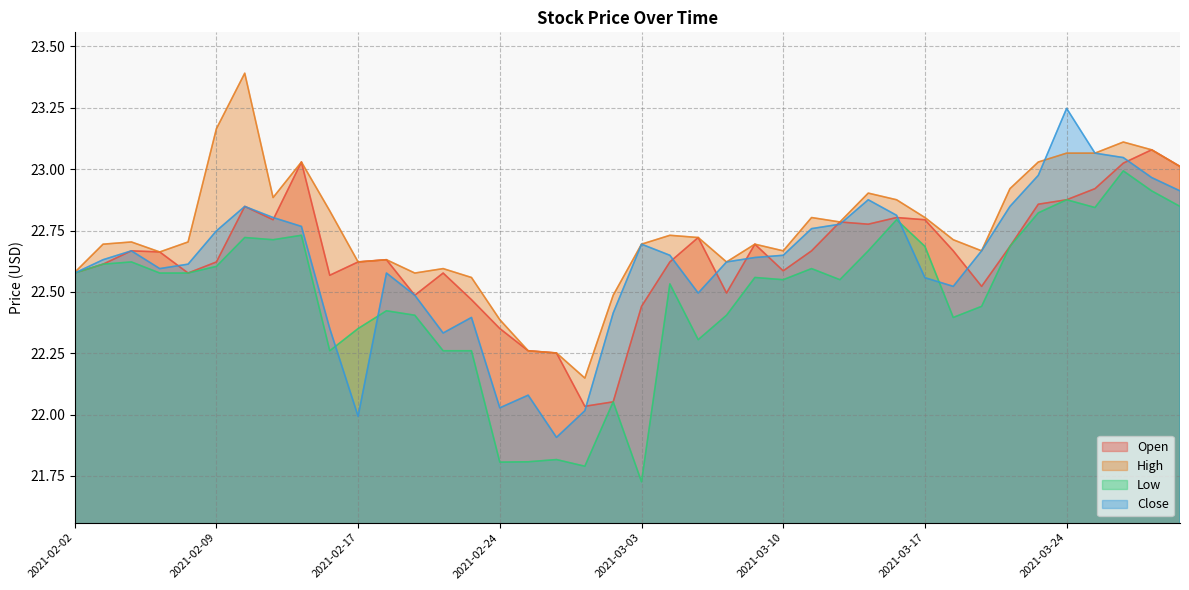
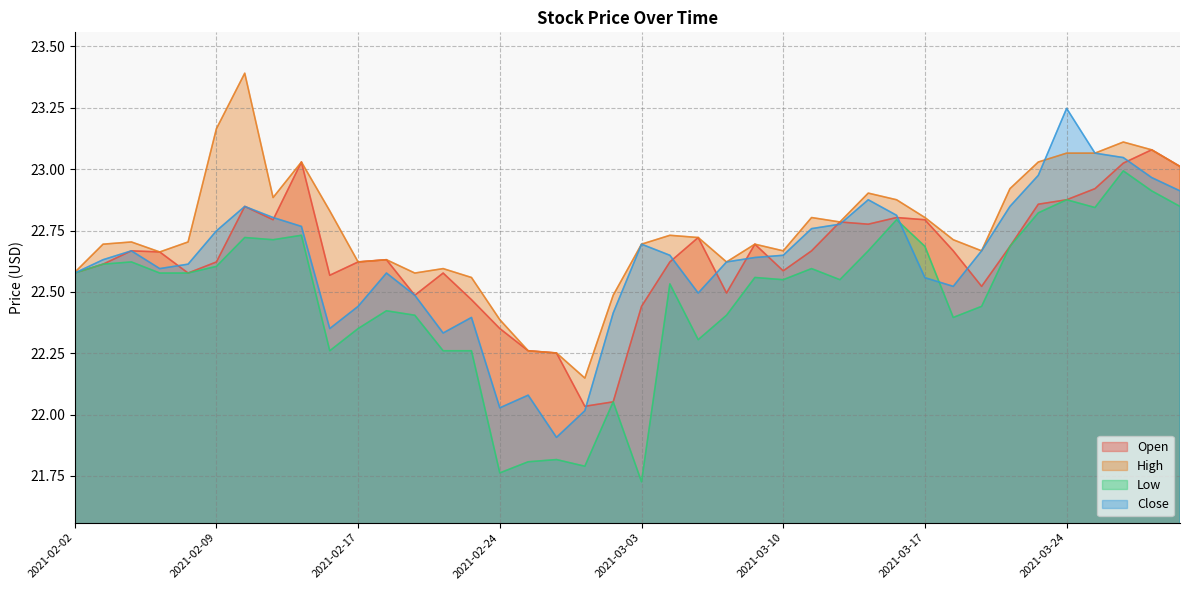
  {
    "Low": {
      "2021-02-09": 22.60,
      "2021-02-17": 22.35,
-     "2021-02-24": 21.81,
+     "2021-02-24": 21.76,
      "2021-03-03": 21.73,
      "2021-03-10": 22.55,
      "2021-03-17": 22.69
    },
    "Close": {
      "2021-02-09": 22.75,
-     "2021-02-17": 21.99,
+     "2021-02-17": 22.44,
      "2021-02-24": 22.03,
      "2021-03-10": 22.65,
      "2021-03-17": 22.56,
      "2021-03-24": 23.25
    }
  }
